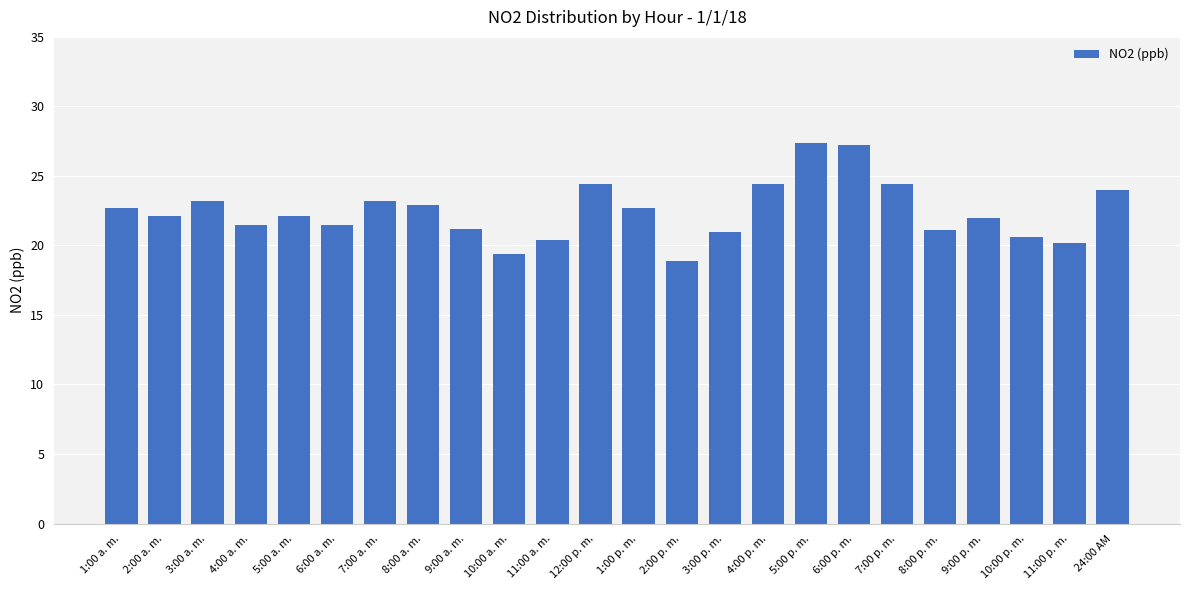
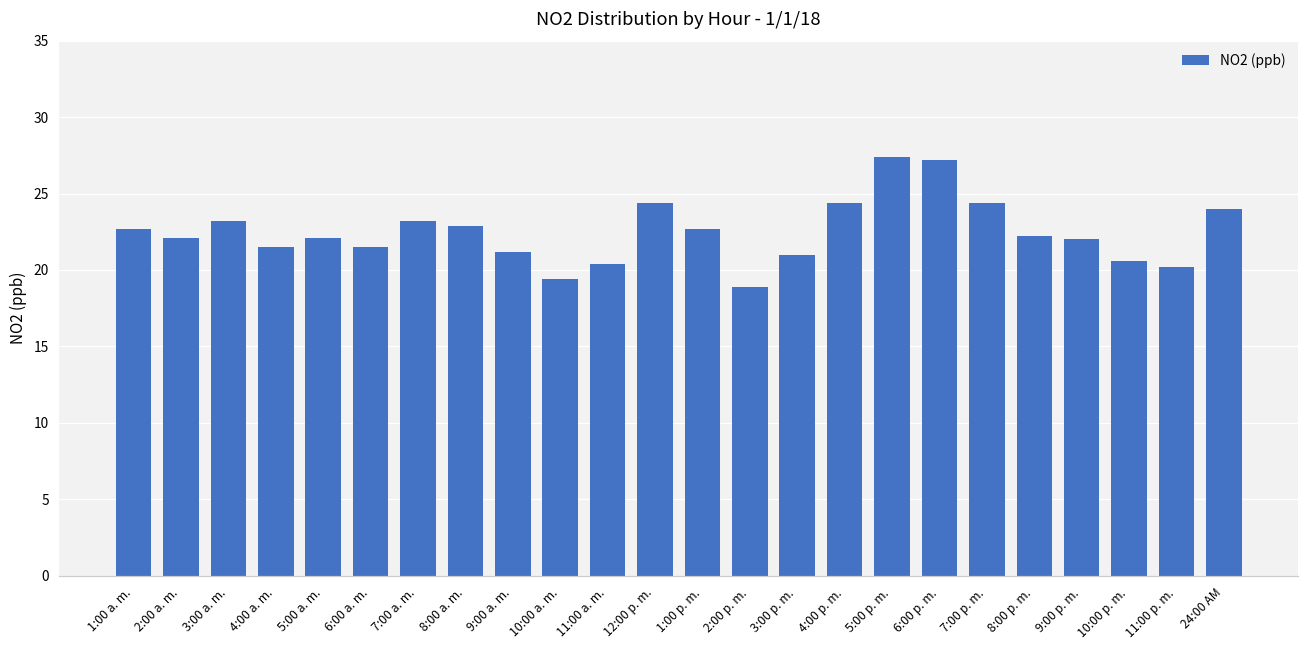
  {
    "1:00 a. m.": 22.7,
    "2:00 a. m.": 22.1,
    "3:00 a. m.": 23.2,
    "4:00 a. m.": 21.5,
    "5:00 a. m.": 22.1,
    "6:00 a. m.": 21.5,
    "7:00 a. m.": 23.2,
    "8:00 a. m.": 22.9,
    "9:00 a. m.": 21.2,
    "10:00 a. m.": 19.4,
    "11:00 a. m.": 20.4,
    "12:00 p. m.": 24.4,
    "1:00 p. m.": 22.7,
    "2:00 p. m.": 18.9,
    "3:00 p. m.": 21.0,
    "4:00 p. m.": 24.4,
    "5:00 p. m.": 27.4,
    "6:00 p. m.": 27.2,
    "7:00 p. m.": 24.4,
-   "8:00 p. m.": 21.1,
+   "8:00 p. m.": 22.2,
    "9:00 p. m.": 22.0,
    "10:00 p. m.": 20.6,
    "11:00 p. m.": 20.2,
    "24:00 AM": 24.0
  }
